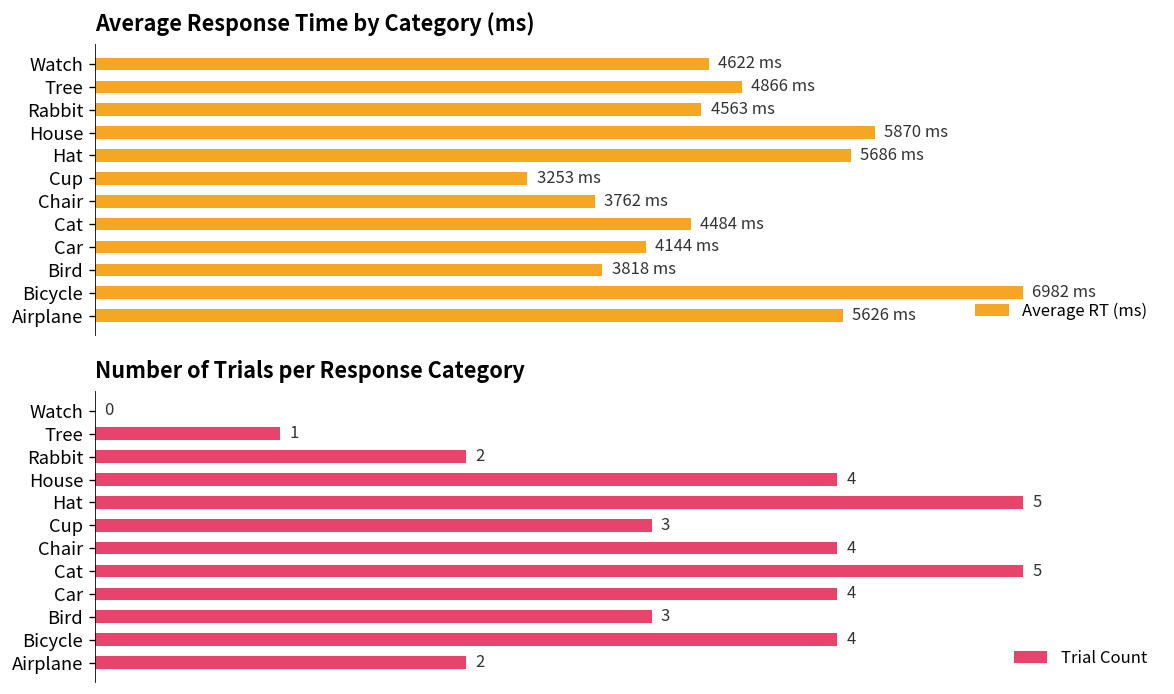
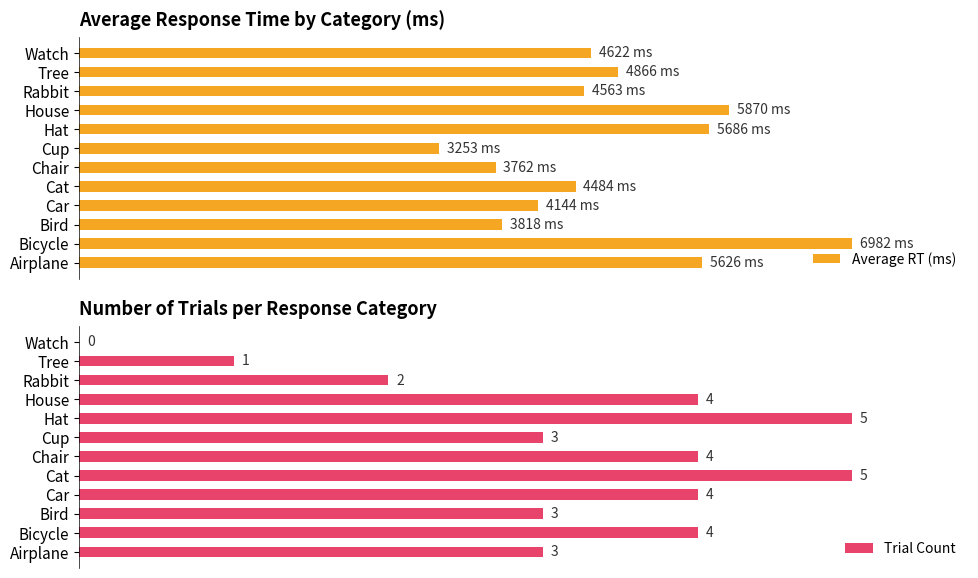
  {
    "Number of Trials per Response Category": {
      "Watch": 0,
-     "Airplane": 2
+     "Airplane": 3
    }
  }
